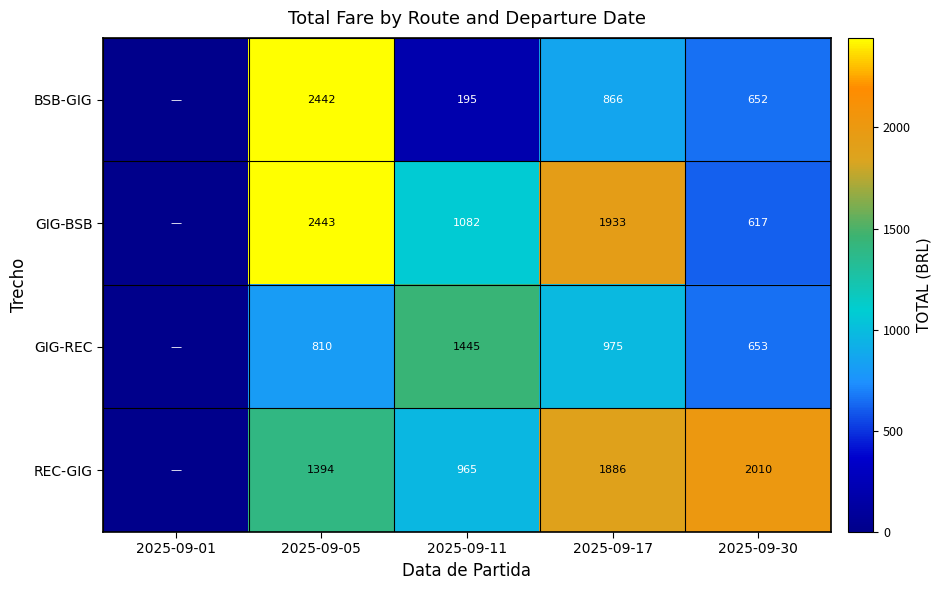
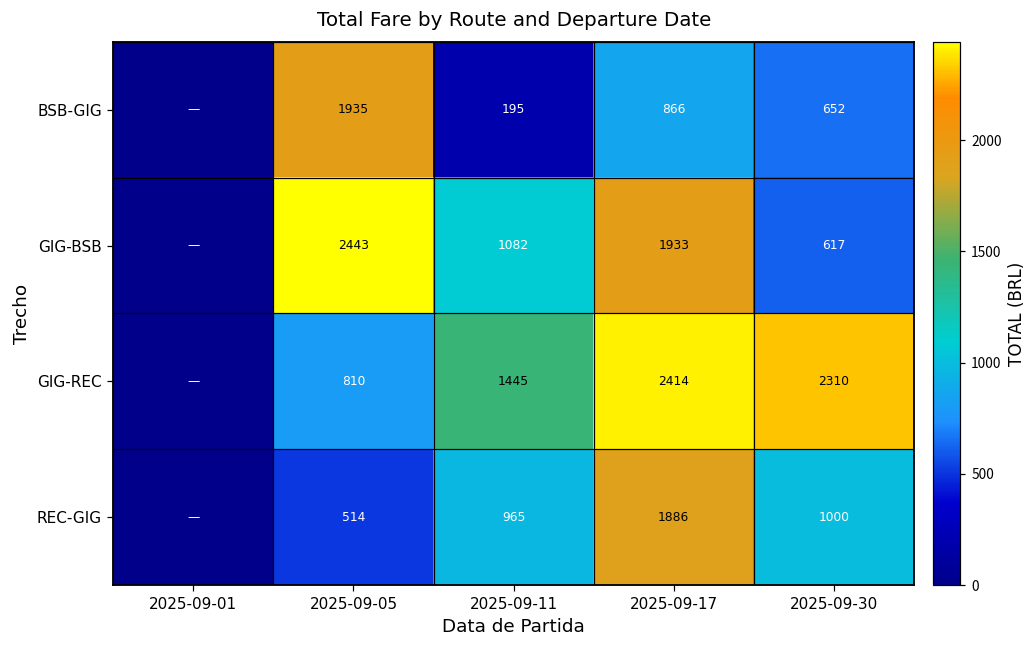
  {
    "BSB-GIG": {
-     "2025-09-05": 2442,
+     "2025-09-05": 1935,
      "2025-09-11": 195,
      "2025-09-17": 866,
      "2025-09-30": 652
    },
    "GIG-BSB": {
      "2025-09-05": 2443,
      "2025-09-11": 1082,
      "2025-09-17": 1933,
      "2025-09-30": 617
    },
    "GIG-REC": {
      "2025-09-05": 810,
      "2025-09-11": 1445,
-     "2025-09-17": 975,
-     "2025-09-30": 653
+     "2025-09-17": 2414,
+     "2025-09-30": 2310
    },
    "REC-GIG": {
-     "2025-09-05": 1394,
+     "2025-09-05": 514,
      "2025-09-11": 965,
      "2025-09-17": 1886,
-     "2025-09-30": 2010
+     "2025-09-30": 1000
    }
  }
